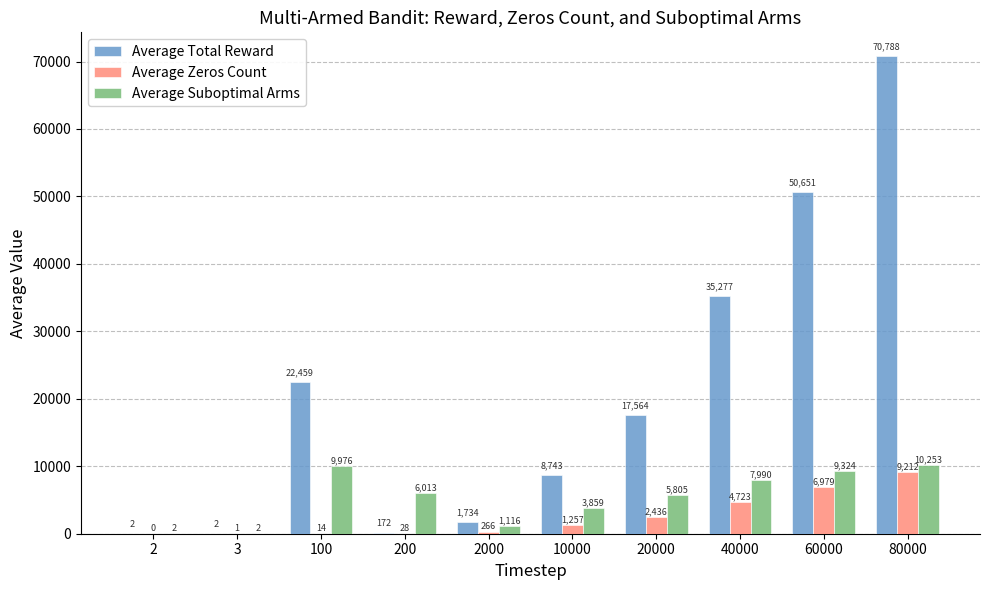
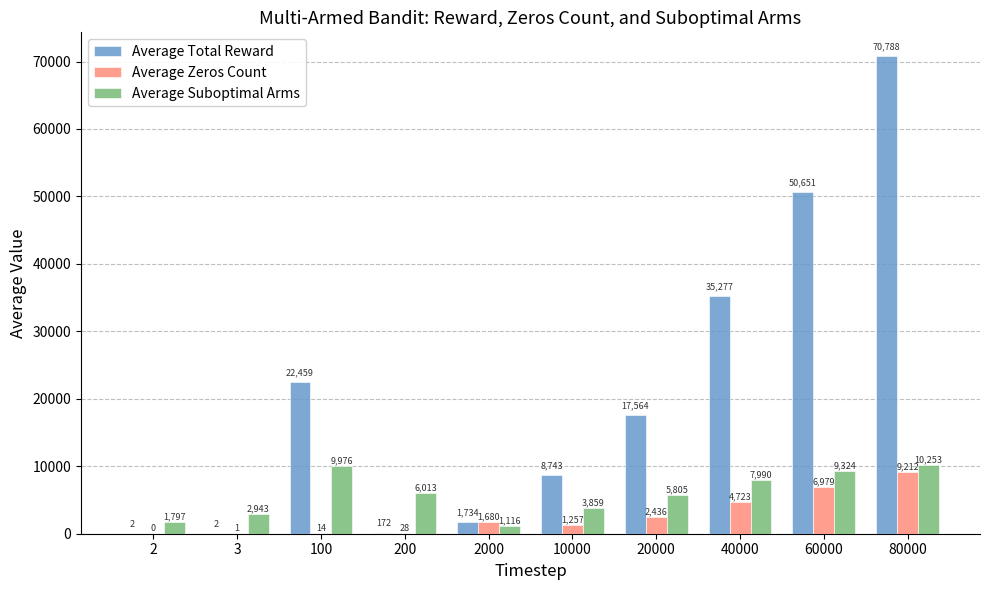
  {
    "Average Total Reward": {
      "2": "2",
      "3": "2",
      "100": "22,459",
      "200": "172",
      "2000": "1,734",
      "10000": "8,743",
      "20000": "17,564",
      "40000": "35,277",
      "60000": "50,651",
      "80000": "70,788"
    },
    "Average Zeros Count": {
      "2": "0",
      "3": "1",
      "100": "14",
      "200": "28",
-     "2000": "266",
+     "2000": "1,680",
      "10000": "1,257",
      "20000": "2,436",
      "40000": "4,723",
      "60000": "6,979",
      "80000": "9,212"
    },
    "Average Suboptimal Arms": {
-     "2": "2",
-     "3": "2",
+     "2": "1,797",
+     "3": "2,943",
      "100": "9,976",
      "200": "6,013",
      "2000": "1,116",
      "10000": "3,859",
      "20000": "5,805",
      "40000": "7,990",
      "60000": "9,324",
      "80000": "10,253"
    }
  }
